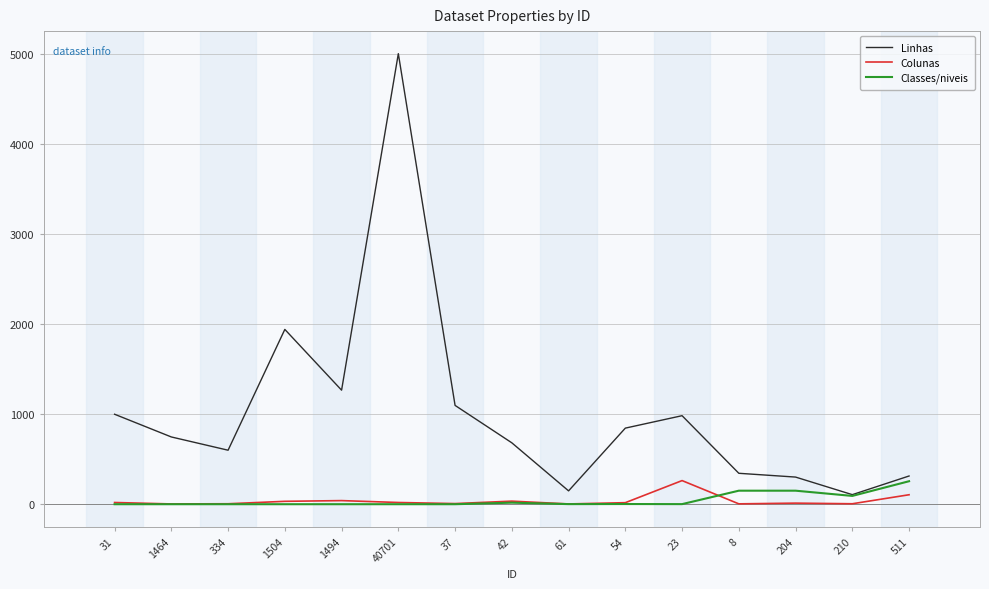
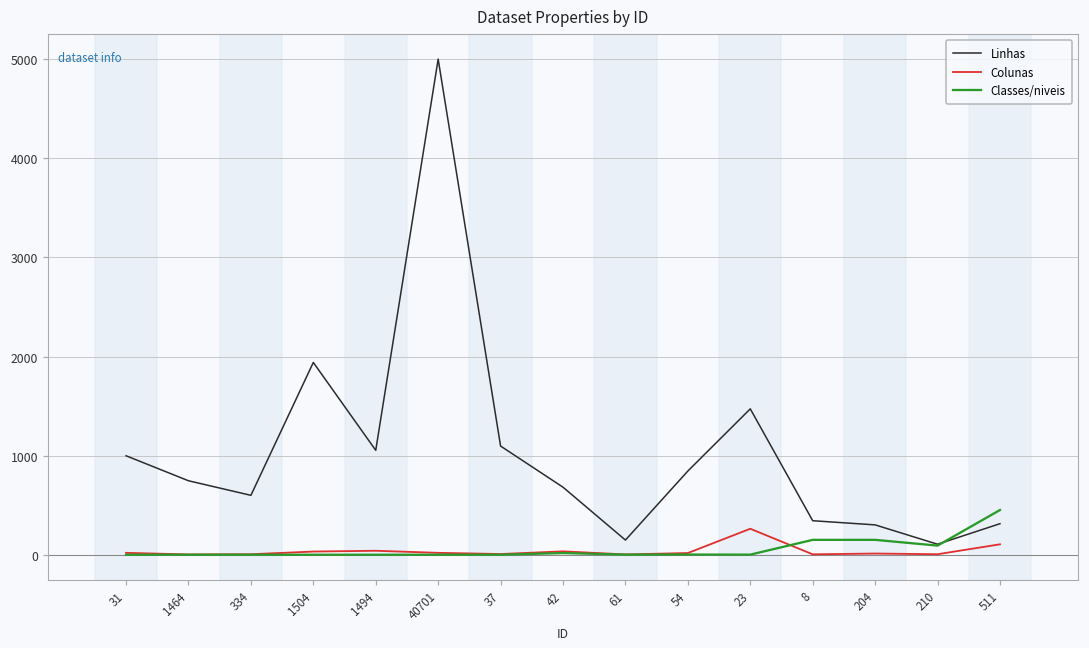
  {
    "Linhas": {
      "31": 1000,
      "1464": 700,
      "334": 600,
      "1504": 1900,
-     "1494": 1300,
+     "1494": 1100,
      "40701": 5000,
      "37": 1100,
      "42": 700,
      "61": 200,
      "54": 800,
-     "23": 1000,
+     "23": 1500,
      "8": 300,
      "204": 300,
      "511": 300
    },
    "Colunas": {
      "1504": 0,
      "1494": 0,
      "23": 300,
      "8": 0,
      "204": 0,
      "210": 0,
      "511": 100
    },
    "Classes/niveis": {
      "1504": 0,
      "1494": 0,
      "23": 0,
      "8": 200,
      "204": 200,
-     "511": 300
+     "511": 500
    }
  }
